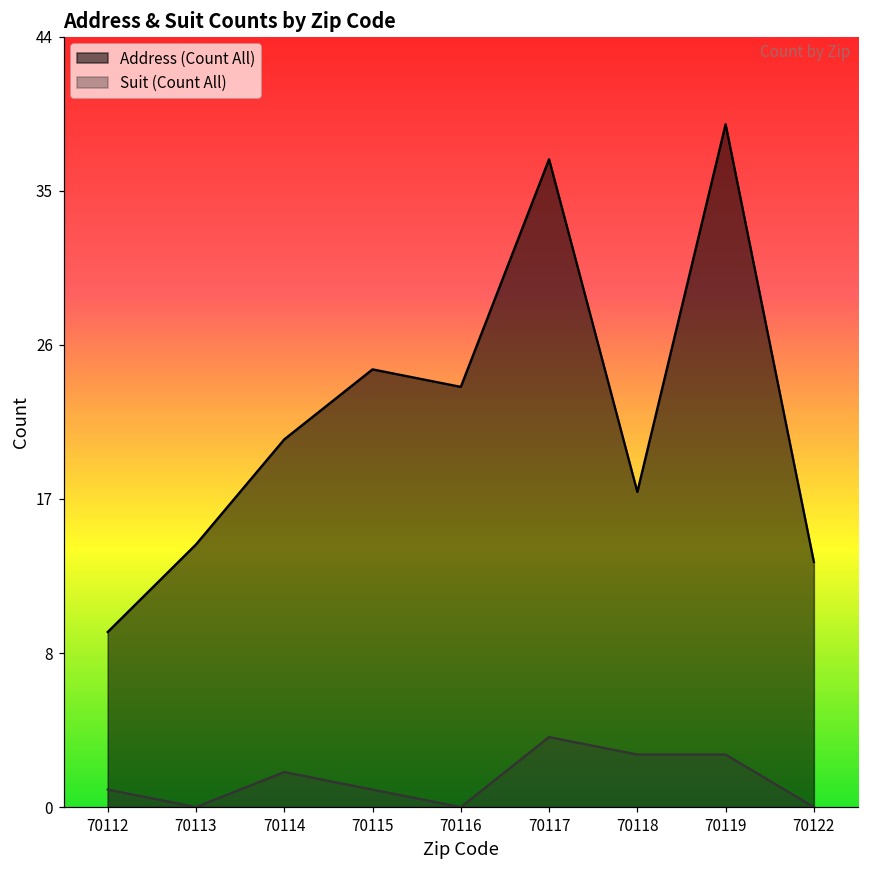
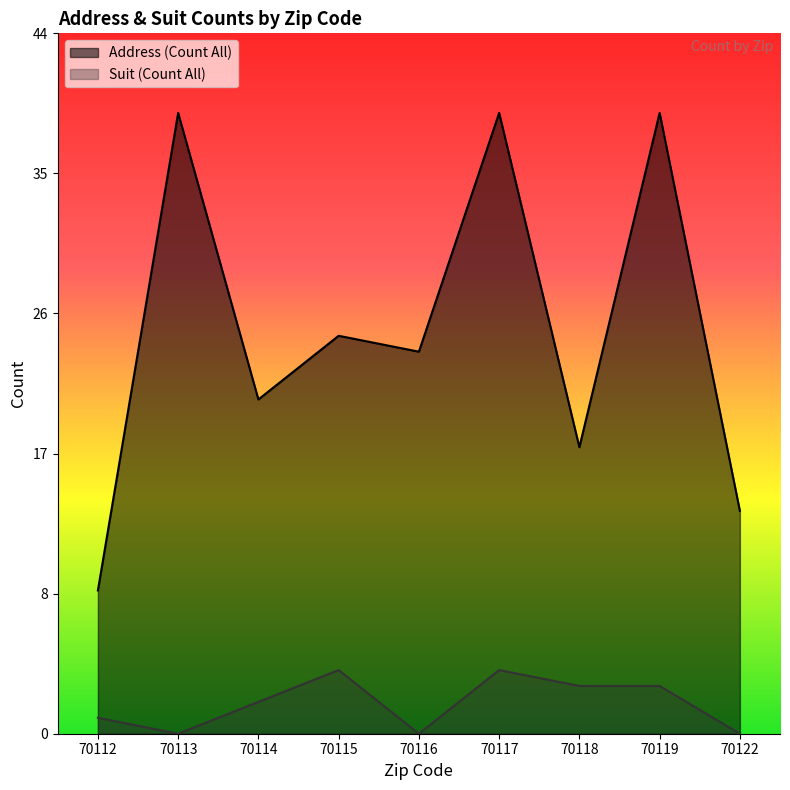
  {
    "Address (Count All)": {
-     "70112": 10,
-     "70113": 15,
+     "70112": 9,
+     "70113": 39,
      "70114": 21,
      "70115": 25,
      "70116": 24,
-     "70117": 37,
+     "70117": 39,
      "70118": 18,
      "70119": 39,
      "70122": 14
    },
    "Suit (Count All)": {
      "70112": 1,
      "70113": 0,
      "70114": 2,
-     "70115": 1,
+     "70115": 4,
      "70116": 0,
      "70117": 4,
      "70118": 3,
      "70119": 3,
      "70122": 0
    }
  }
